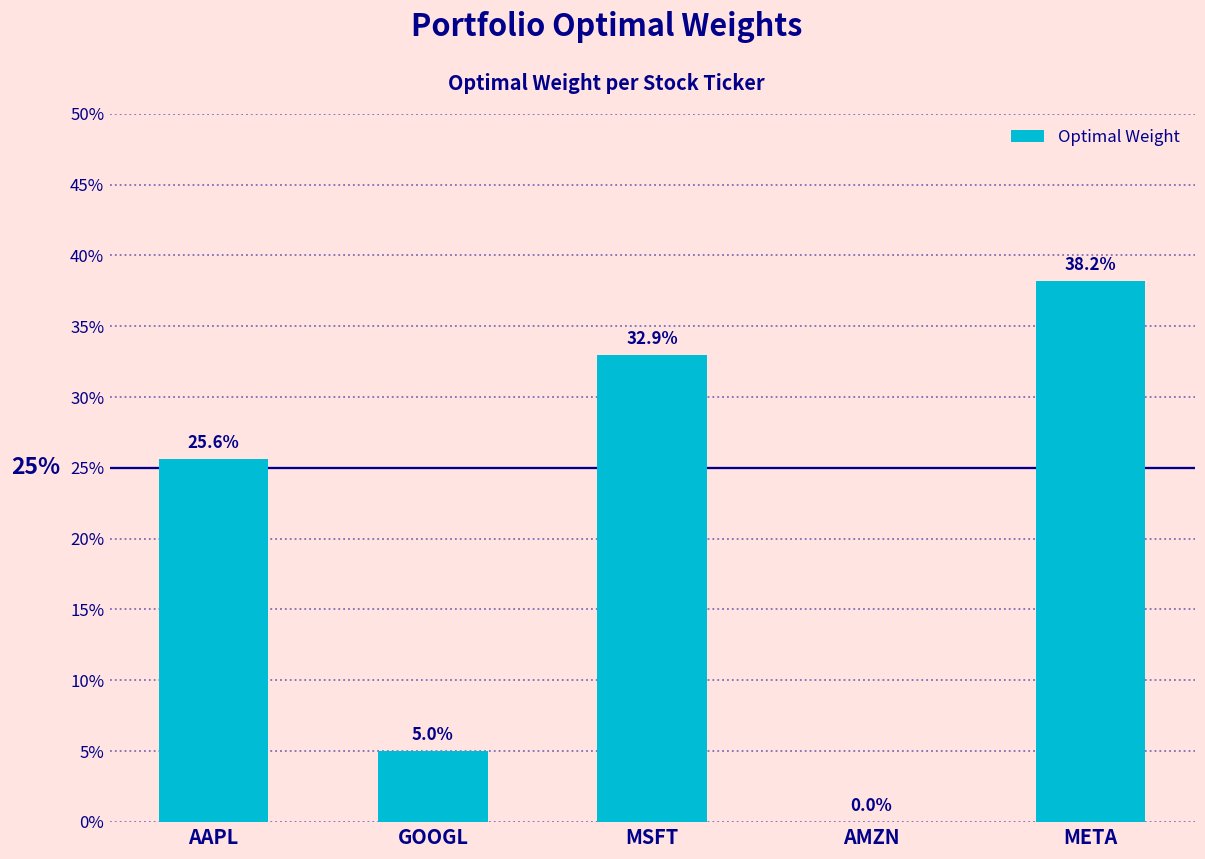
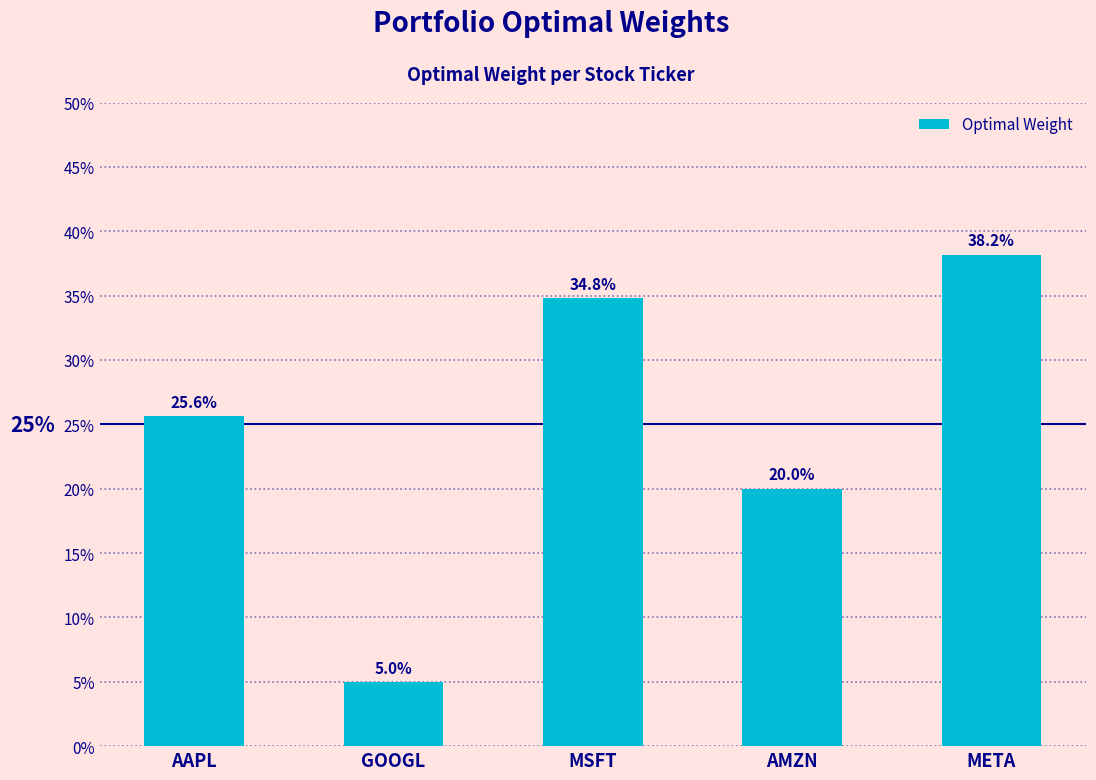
  {
    "AAPL": "25.6%",
    "GOOGL": "5.0%",
-   "MSFT": "32.9%",
-   "AMZN": "0.0%",
+   "MSFT": "34.8%",
+   "AMZN": "20.0%",
    "META": "38.2%"
  }
